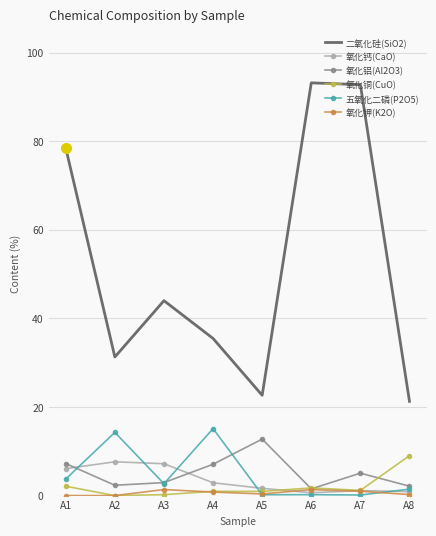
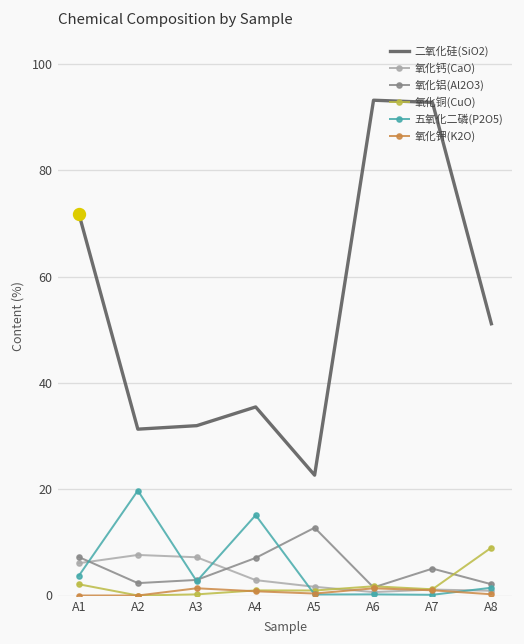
  {
    "二氧化硅(SiO2)": {
-     "A1": 78,
+     "A1": 72,
      "A2": 31,
-     "A3": 44,
+     "A3": 32,
      "A4": 35,
      "A5": 23,
      "A6": 93,
      "A7": 93,
-     "A8": 21
+     "A8": 51
    },
    "五氧化二磷(P2O5)": {
      "A1": 4,
-     "A2": 14,
+     "A2": 20,
      "A4": 15,
      "A7": 0
    }
  }
